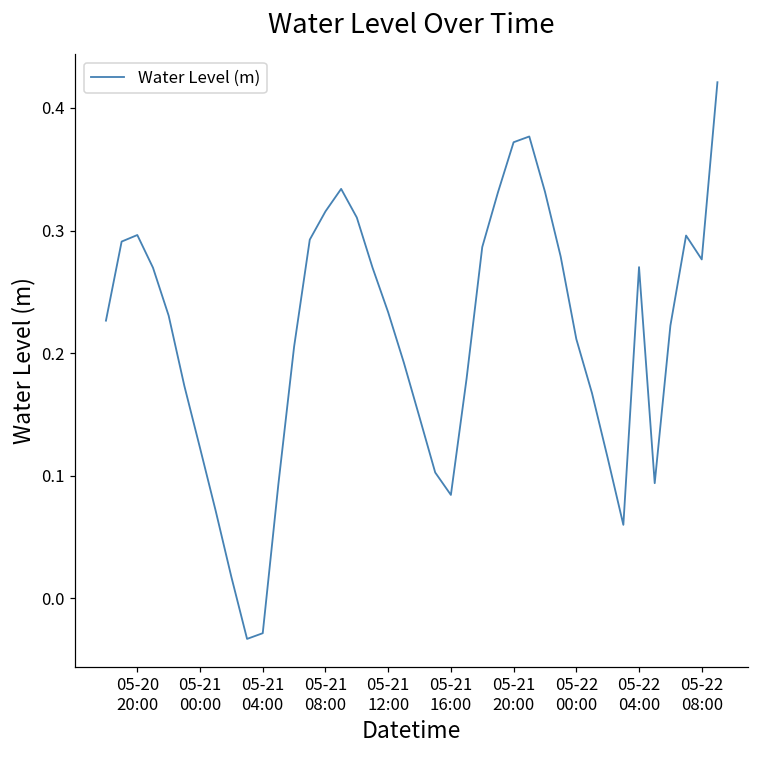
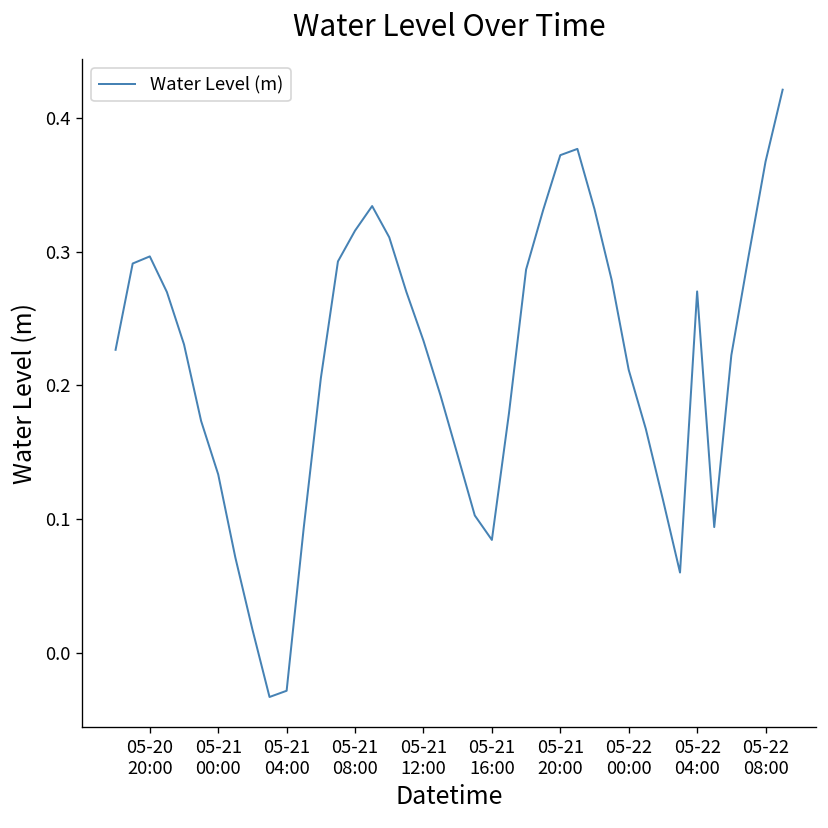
  {
    "05-20 20:00": 0.296,
-   "05-21 00:00": 0.123,
+   "05-21 00:00": 0.133,
    "05-21 04:00": -0.028,
    "05-21 08:00": 0.316,
    "05-21 12:00": 0.233,
    "05-21 16:00": 0.084,
    "05-21 20:00": 0.372,
    "05-22 00:00": 0.212,
    "05-22 04:00": 0.270,
-   "05-22 08:00": 0.276
+   "05-22 08:00": 0.367
  }
